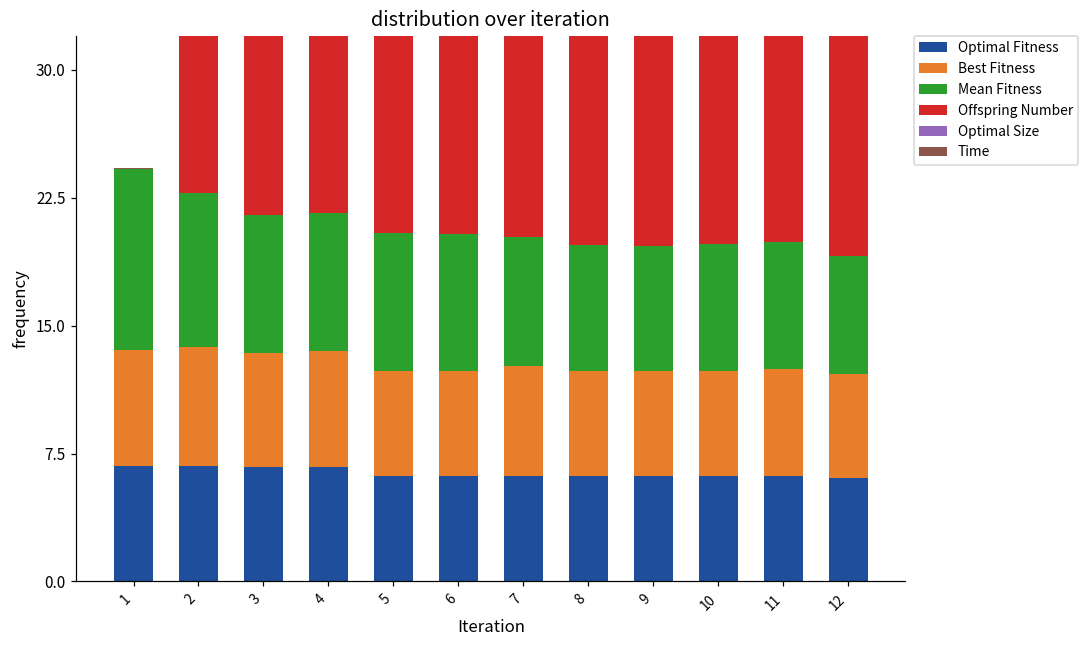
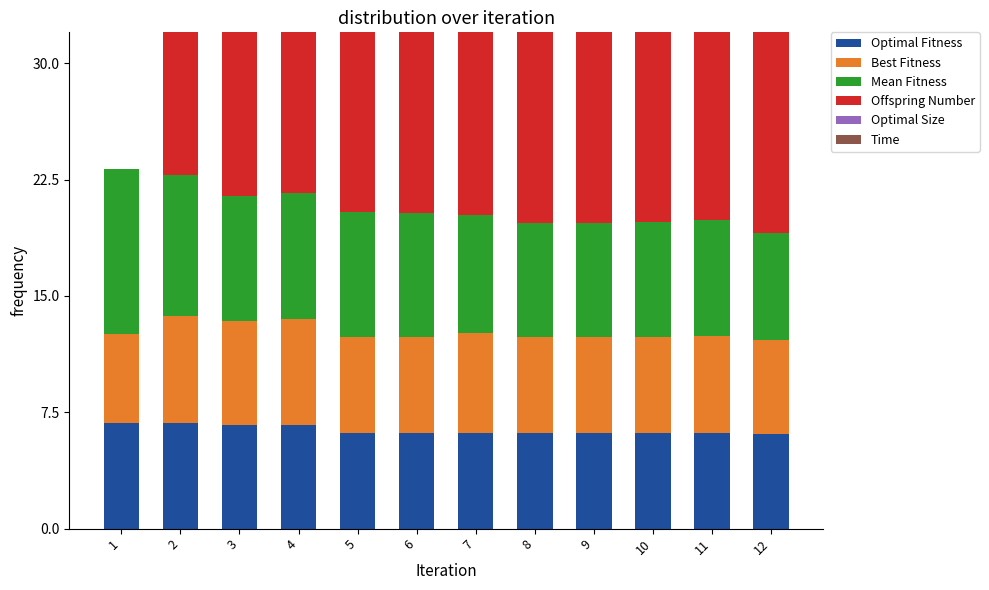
  {
    "Optimal Fitness": {
      "1": 6.8,
      "2": 6.8,
      "3": 6.7,
      "4": 6.7,
      "5": 6.2,
      "6": 6.2,
      "7": 6.2,
      "8": 6.2,
      "9": 6.2,
      "10": 6.2,
      "11": 6.2,
      "12": 6.1
    },
    "Best Fitness": {
-     "1": 6.8,
+     "1": 5.8,
      "2": 7.0,
      "3": 6.7,
      "4": 6.8,
      "5": 6.2,
      "6": 6.2,
      "7": 6.5,
      "8": 6.2,
      "9": 6.2,
      "10": 6.2,
      "11": 6.3,
      "12": 6.1
    },
    "Mean Fitness": {
      "1": 10.6,
      "2": 9.1,
      "3": 8.1,
      "4": 8.1,
      "5": 8.1,
      "6": 8.0,
      "7": 7.6,
      "8": 7.4,
      "9": 7.3,
      "10": 7.4,
      "11": 7.5,
      "12": 6.9
    },
    "Offspring Number": {
      "1": 0.0
    }
  }
